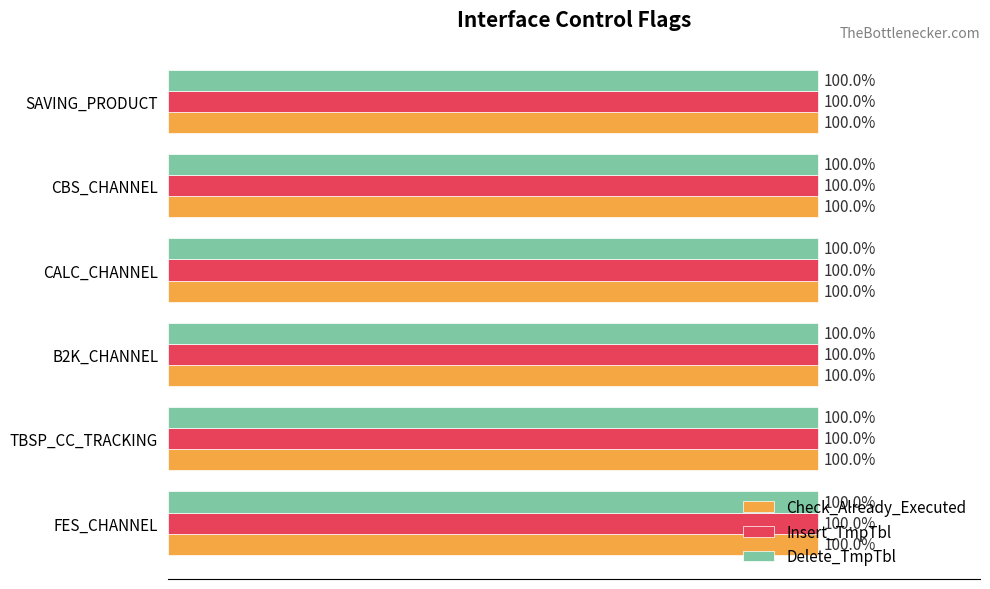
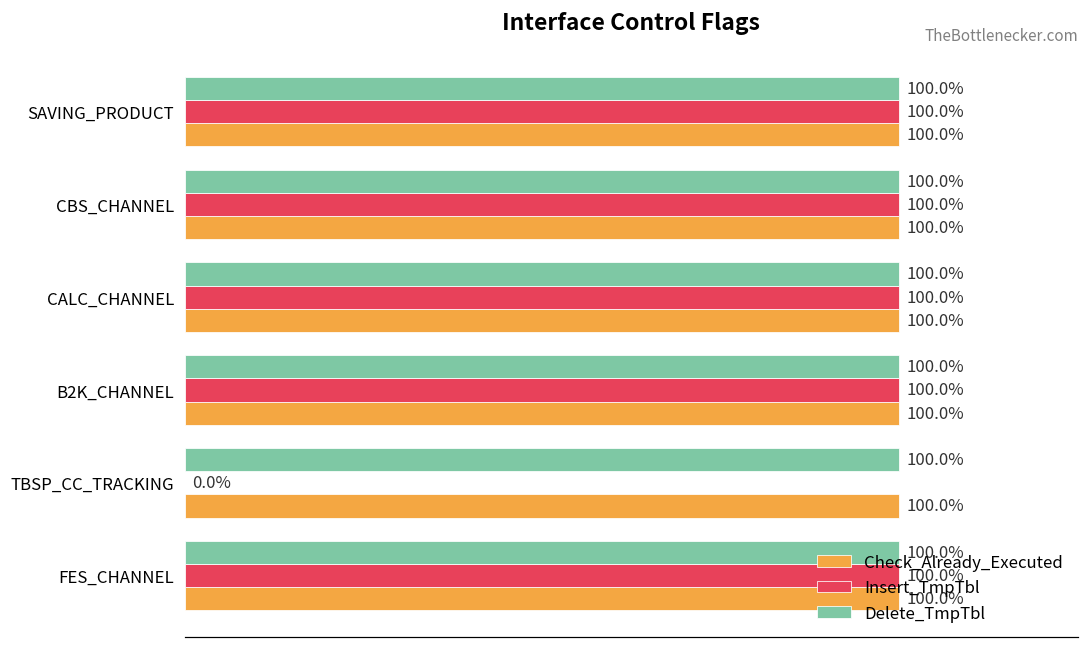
  {
    "Check_Already_Executed": {
      "SAVING_PRODUCT": "100.0%",
      "CBS_CHANNEL": "100.0%",
      "CALC_CHANNEL": "100.0%",
      "B2K_CHANNEL": "100.0%",
      "TBSP_CC_TRACKING": "100.0%",
      "FES_CHANNEL": "100.0%"
    },
    "Insert_TmpTbl": {
      "SAVING_PRODUCT": "100.0%",
      "CBS_CHANNEL": "100.0%",
      "CALC_CHANNEL": "100.0%",
      "B2K_CHANNEL": "100.0%",
-     "TBSP_CC_TRACKING": "100.0%",
+     "TBSP_CC_TRACKING": "0.0%",
      "FES_CHANNEL": "100.0%"
    },
    "Delete_TmpTbl": {
      "SAVING_PRODUCT": "100.0%",
      "CBS_CHANNEL": "100.0%",
      "CALC_CHANNEL": "100.0%",
      "B2K_CHANNEL": "100.0%",
      "TBSP_CC_TRACKING": "100.0%",
      "FES_CHANNEL": "100.0%"
    }
  }
